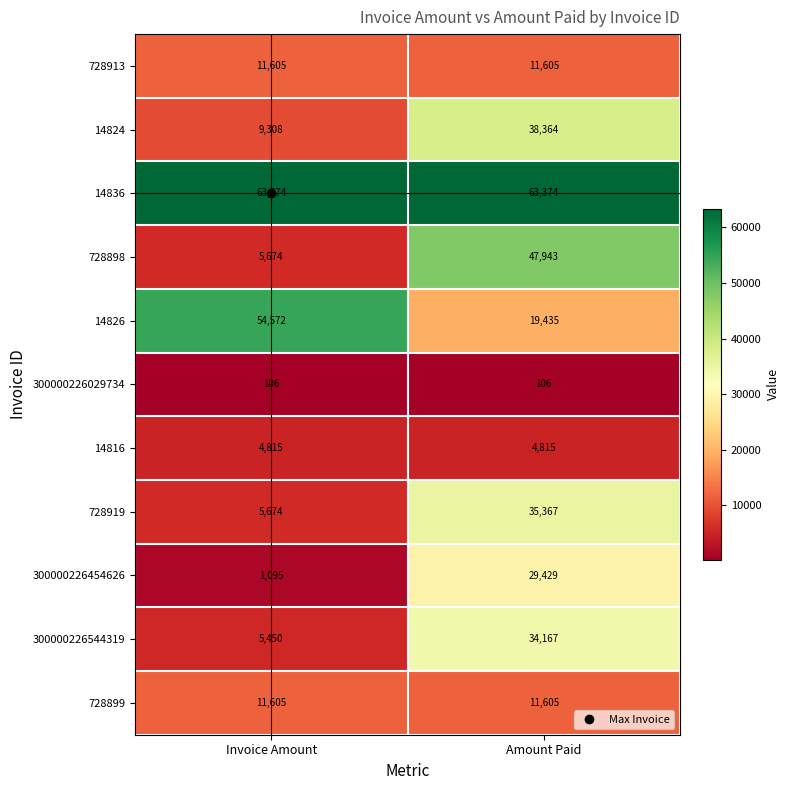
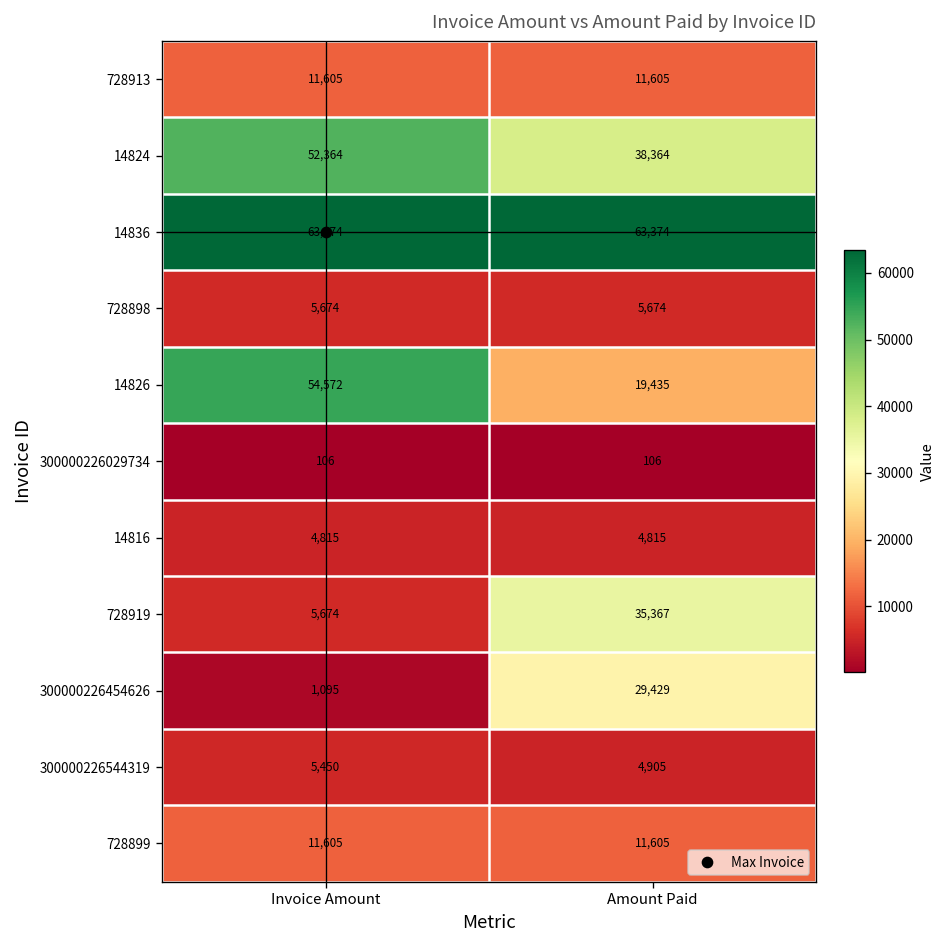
  {
    "728913": {
      "Invoice Amount": "11,605",
      "Amount Paid": "11,605"
    },
    "14824": {
-     "Invoice Amount": "9,308",
+     "Invoice Amount": "52,364",
      "Amount Paid": "38,364"
    },
    "14836": {
      "Amount Paid": "63,374"
    },
    "728898": {
      "Invoice Amount": "5,674",
-     "Amount Paid": "47,943"
+     "Amount Paid": "5,674"
    },
    "14826": {
      "Invoice Amount": "54,572",
      "Amount Paid": "19,435"
    },
    "300000226029734": {
      "Invoice Amount": "106",
      "Amount Paid": "106"
    },
    "14816": {
      "Invoice Amount": "4,815",
      "Amount Paid": "4,815"
    },
    "728919": {
      "Invoice Amount": "5,674",
      "Amount Paid": "35,367"
    },
    "300000226454626": {
      "Invoice Amount": "1,095",
      "Amount Paid": "29,429"
    },
    "300000226544319": {
      "Invoice Amount": "5,450",
-     "Amount Paid": "34,167"
+     "Amount Paid": "4,905"
    },
    "728899": {
      "Invoice Amount": "11,605",
      "Amount Paid": "11,605"
    }
  }
